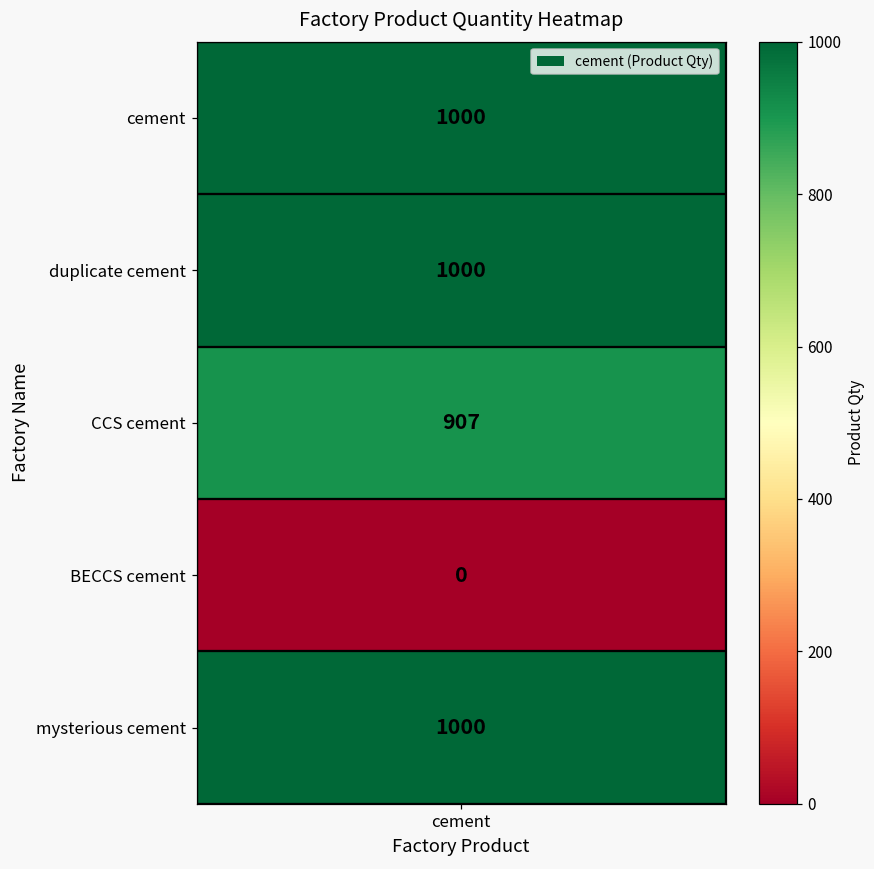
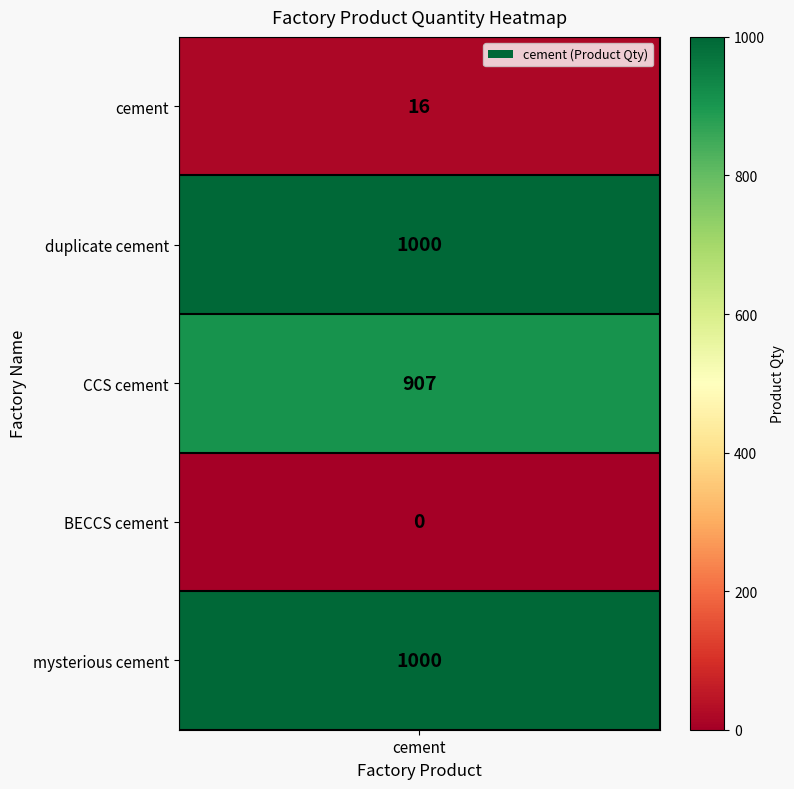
  {
    "cement": {
-     "cement": 1000
+     "cement": 16
    },
    "duplicate cement": {
      "cement": 1000
    },
    "CCS cement": {
      "cement": 907
    },
    "BECCS cement": {
      "cement": 0
    },
    "mysterious cement": {
      "cement": 1000
    }
  }
